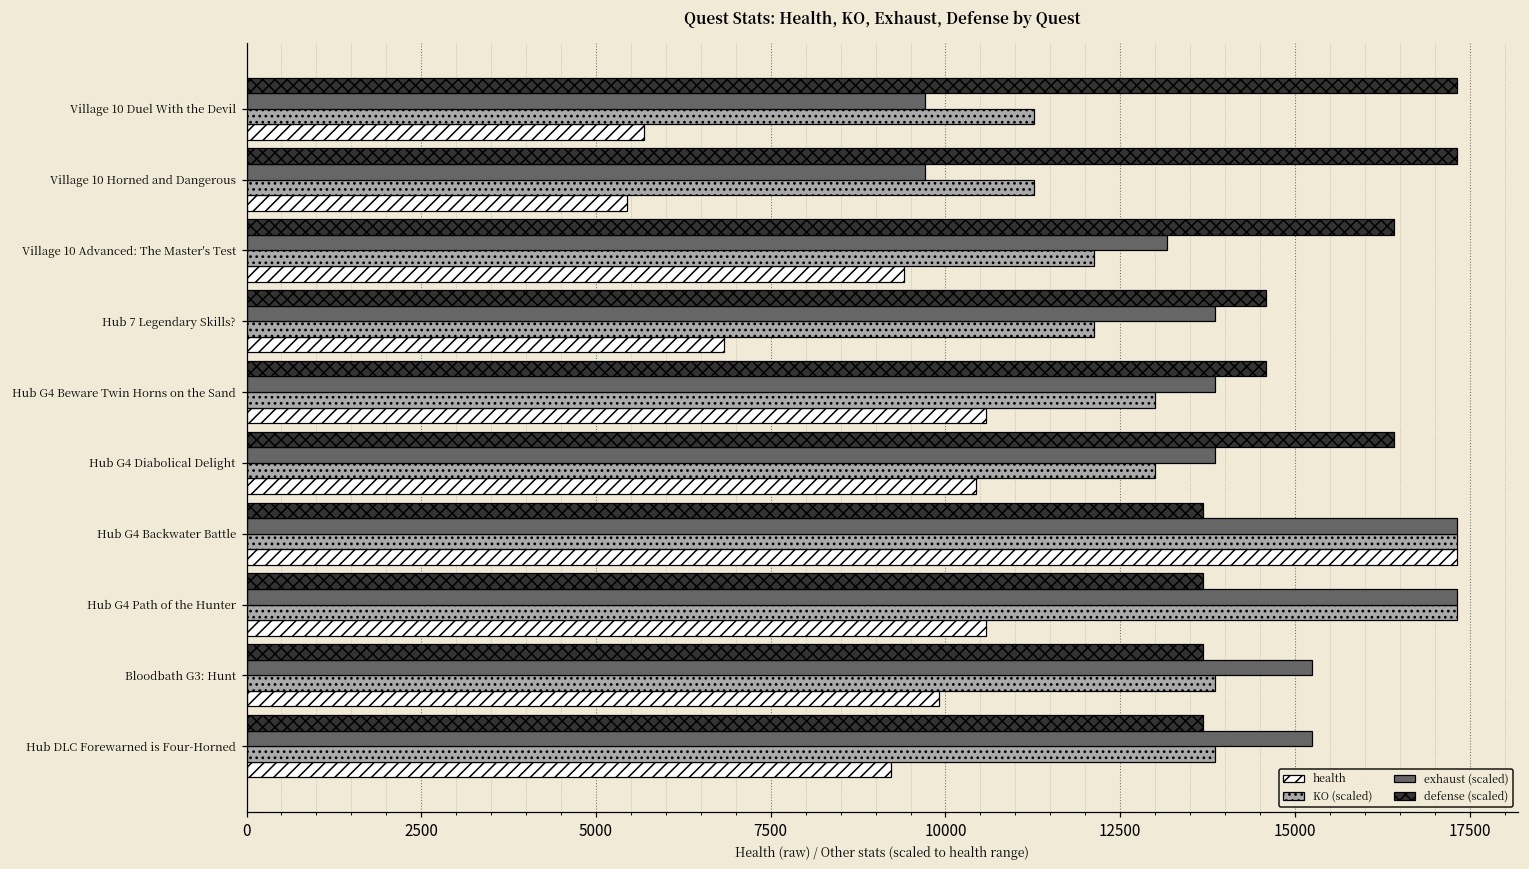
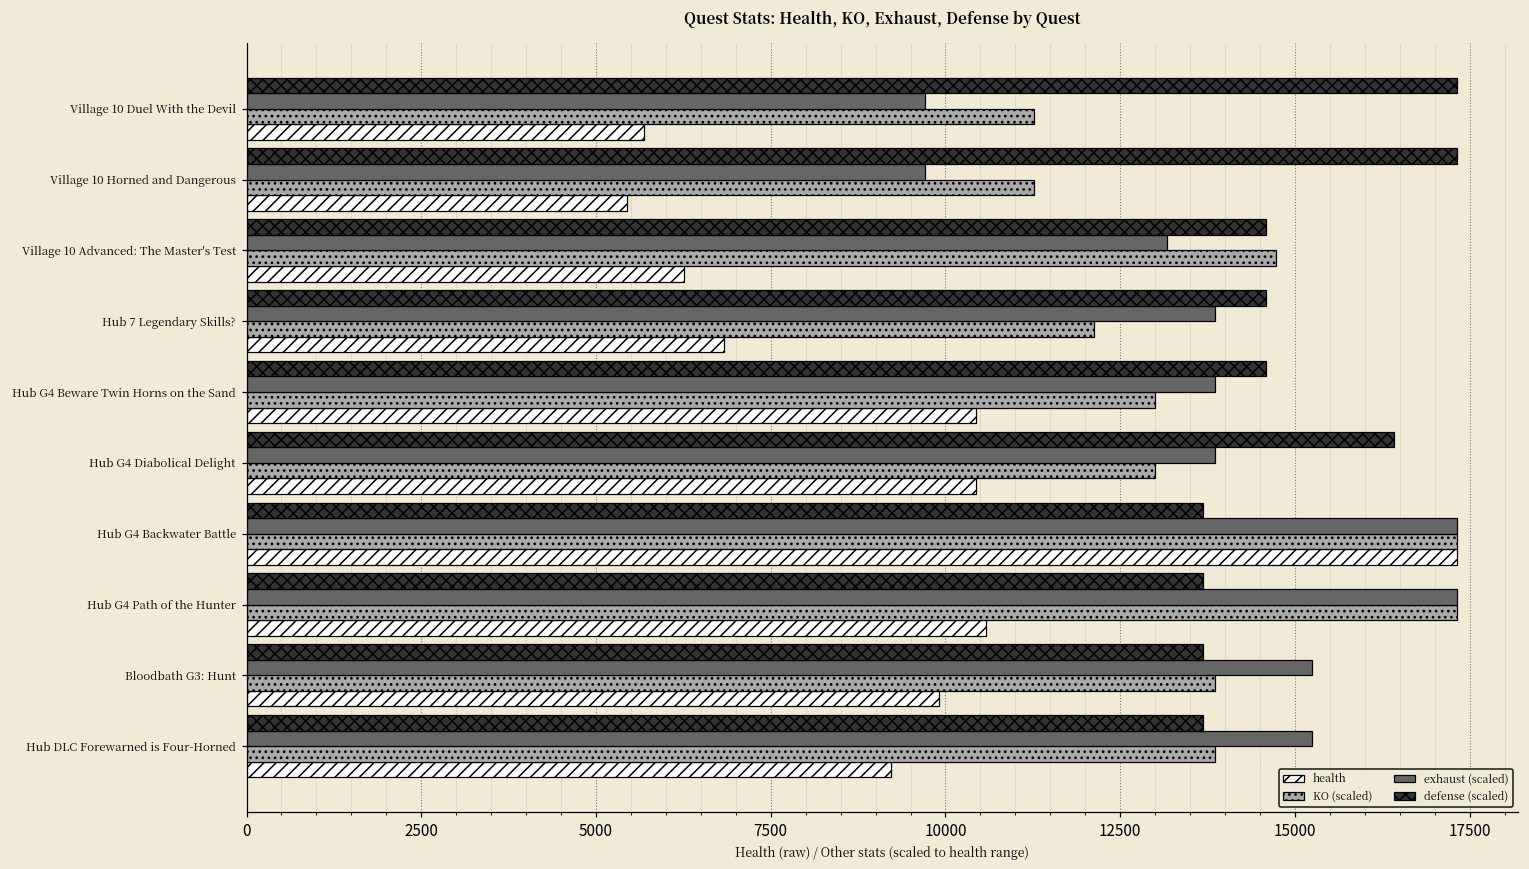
  {
    "health": {
      "Village 10 Duel With the Devil": 5700,
      "Village 10 Horned and Dangerous": 5400,
-     "Village 10 Advanced: The Master's Test": 9400,
+     "Village 10 Advanced: The Master's Test": 6300,
      "Hub 7 Legendary Skills?": 6800,
-     "Hub G4 Beware Twin Horns on the Sand": 10600,
+     "Hub G4 Beware Twin Horns on the Sand": 10400,
      "Hub G4 Diabolical Delight": 10400,
      "Hub G4 Backwater Battle": 17300,
      "Hub G4 Path of the Hunter": 10600,
      "Bloodbath G3: Hunt": 9900,
      "Hub DLC Forewarned is Four-Horned": 9200
    },
    "KO (scaled)": {
      "Village 10 Duel With the Devil": 11300,
      "Village 10 Horned and Dangerous": 11300,
-     "Village 10 Advanced: The Master's Test": 12100,
+     "Village 10 Advanced: The Master's Test": 14700,
      "Hub 7 Legendary Skills?": 12100,
      "Hub G4 Beware Twin Horns on the Sand": 13000,
      "Hub G4 Diabolical Delight": 13000,
      "Hub G4 Backwater Battle": 17300,
      "Hub G4 Path of the Hunter": 17300,
      "Bloodbath G3: Hunt": 13900,
      "Hub DLC Forewarned is Four-Horned": 13900
    },
    "exhaust (scaled)": {
      "Village 10 Duel With the Devil": 9700,
      "Village 10 Horned and Dangerous": 9700,
      "Village 10 Advanced: The Master's Test": 13200,
      "Hub 7 Legendary Skills?": 13900,
      "Hub G4 Beware Twin Horns on the Sand": 13900,
      "Hub G4 Diabolical Delight": 13900,
      "Hub G4 Backwater Battle": 17300,
      "Hub G4 Path of the Hunter": 17300,
      "Bloodbath G3: Hunt": 15200,
      "Hub DLC Forewarned is Four-Horned": 15200
    },
    "defense (scaled)": {
      "Village 10 Duel With the Devil": 17300,
      "Village 10 Horned and Dangerous": 17300,
-     "Village 10 Advanced: The Master's Test": 16400,
+     "Village 10 Advanced: The Master's Test": 14600,
      "Hub 7 Legendary Skills?": 14600,
      "Hub G4 Beware Twin Horns on the Sand": 14600,
      "Hub G4 Diabolical Delight": 16400,
      "Hub G4 Backwater Battle": 13700,
      "Hub G4 Path of the Hunter": 13700,
      "Bloodbath G3: Hunt": 13700,
      "Hub DLC Forewarned is Four-Horned": 13700
    }
  }
